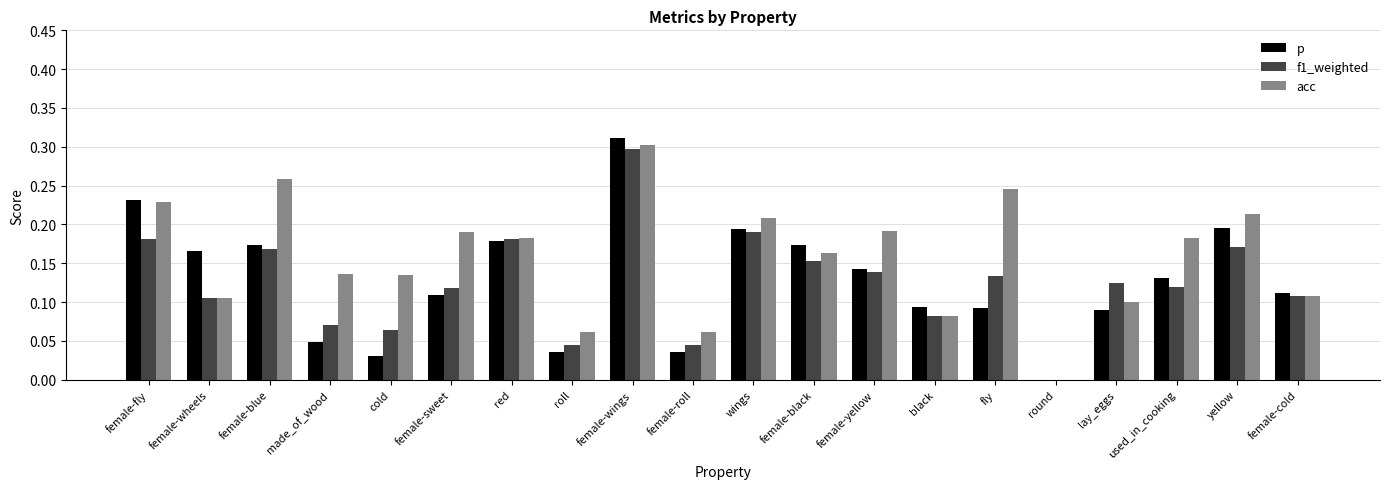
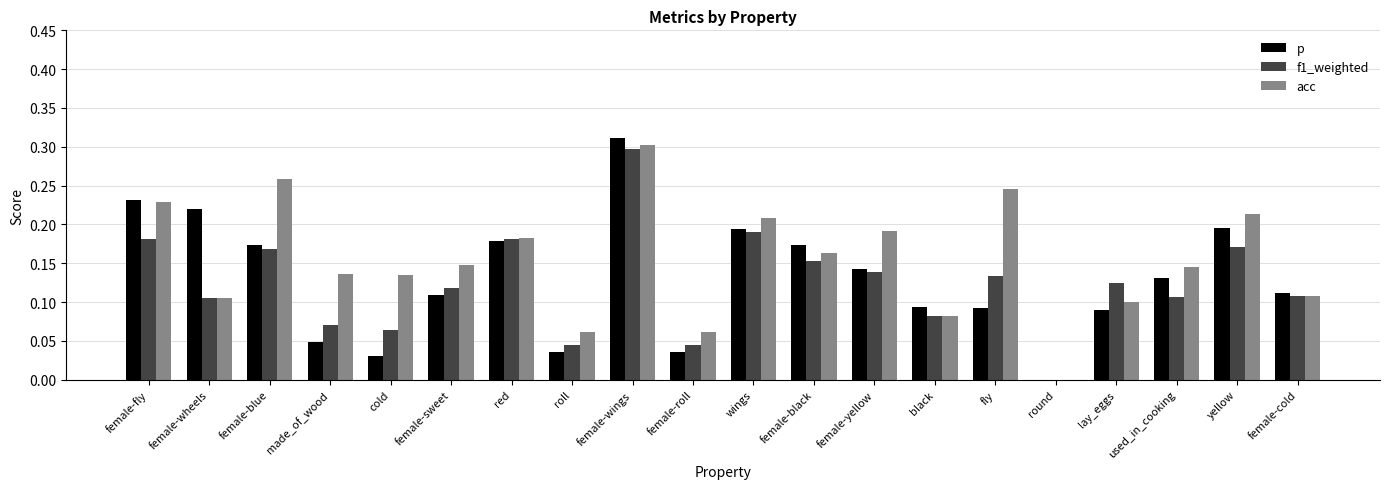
  {
    "p": {
      "female-fly": 0.23,
-     "female-wheels": 0.17,
+     "female-wheels": 0.22,
      "female-blue": 0.17,
      "made_of_wood": 0.05,
      "cold": 0.03,
      "female-sweet": 0.11,
      "red": 0.18,
      "roll": 0.04,
      "female-wings": 0.31,
      "female-roll": 0.04,
      "wings": 0.19,
      "female-black": 0.17,
      "female-yellow": 0.14,
      "black": 0.09,
      "fly": 0.09,
      "round": 0.00,
      "lay_eggs": 0.09,
      "used_in_cooking": 0.13,
      "yellow": 0.20,
      "female-cold": 0.11
    },
    "f1_weighted": {
      "female-fly": 0.18,
      "female-wheels": 0.11,
      "female-blue": 0.17,
      "made_of_wood": 0.07,
      "cold": 0.06,
      "female-sweet": 0.12,
      "red": 0.18,
      "roll": 0.05,
      "female-wings": 0.30,
      "female-roll": 0.05,
      "wings": 0.19,
      "female-black": 0.15,
      "female-yellow": 0.14,
      "black": 0.08,
      "fly": 0.13,
      "round": 0.00,
      "lay_eggs": 0.12,
-     "used_in_cooking": 0.12,
+     "used_in_cooking": 0.11,
      "yellow": 0.17,
      "female-cold": 0.11
    },
    "acc": {
      "female-fly": 0.23,
      "female-wheels": 0.11,
      "female-blue": 0.26,
      "made_of_wood": 0.14,
      "cold": 0.14,
-     "female-sweet": 0.19,
+     "female-sweet": 0.15,
      "red": 0.18,
      "roll": 0.06,
      "female-wings": 0.30,
      "female-roll": 0.06,
      "wings": 0.21,
      "female-black": 0.16,
      "female-yellow": 0.19,
      "black": 0.08,
      "fly": 0.25,
      "round": 0.00,
      "lay_eggs": 0.10,
-     "used_in_cooking": 0.18,
+     "used_in_cooking": 0.15,
      "yellow": 0.21,
      "female-cold": 0.11
    }
  }
